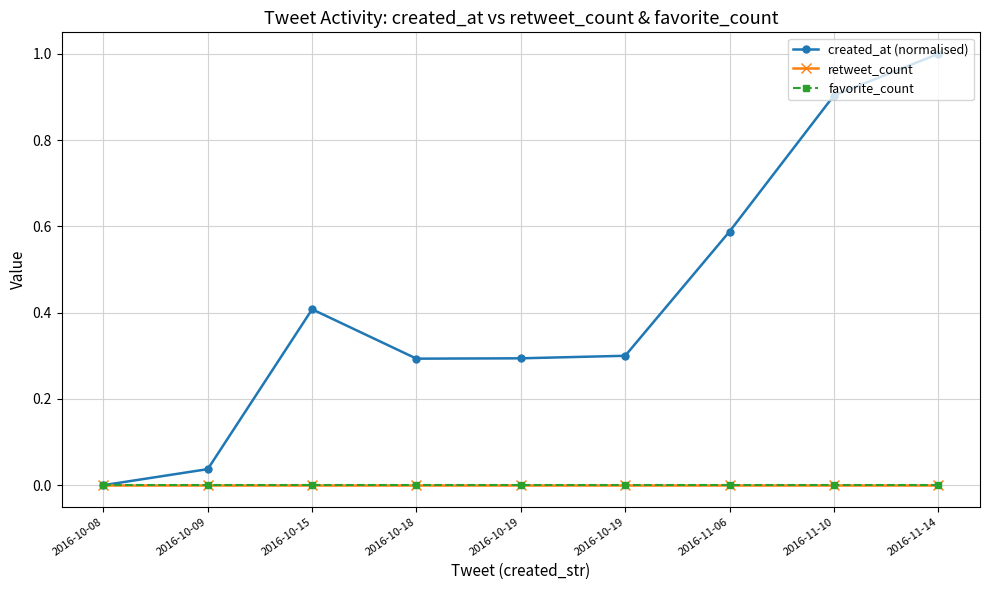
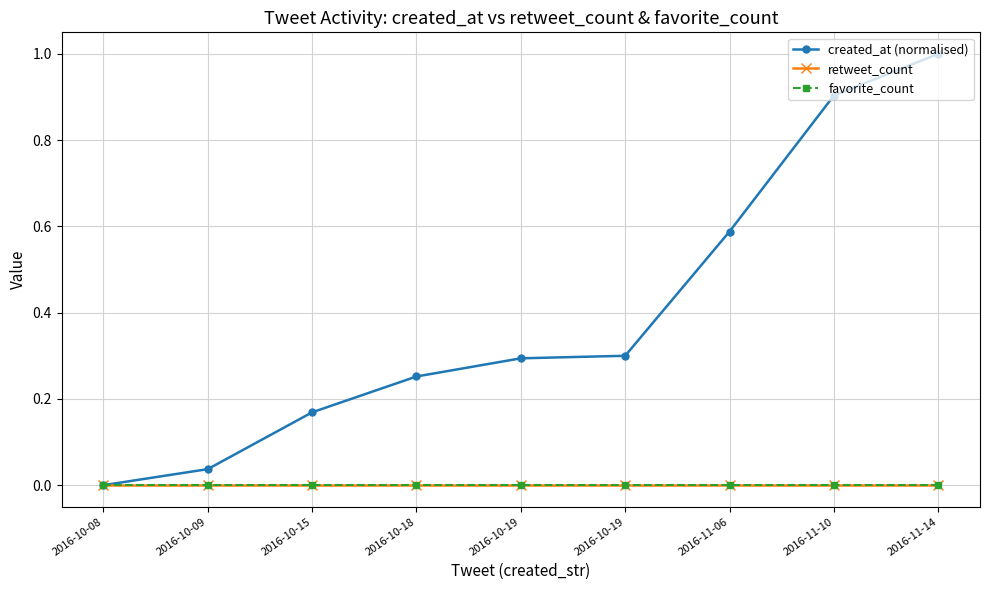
  {
    "created_at (normalised)": {
      "2016-10-09": 0.04,
-     "2016-10-15": 0.41,
-     "2016-10-18": 0.29,
+     "2016-10-15": 0.17,
+     "2016-10-18": 0.25,
      "2016-11-06": 0.59
    },
    "favorite_count": {
      "2016-10-09": 0.00,
      "2016-10-15": 0.00,
      "2016-10-18": 0.00,
      "2016-11-06": 0.00,
      "2016-11-10": 0.00,
      "2016-11-14": 0.00
    }
  }
